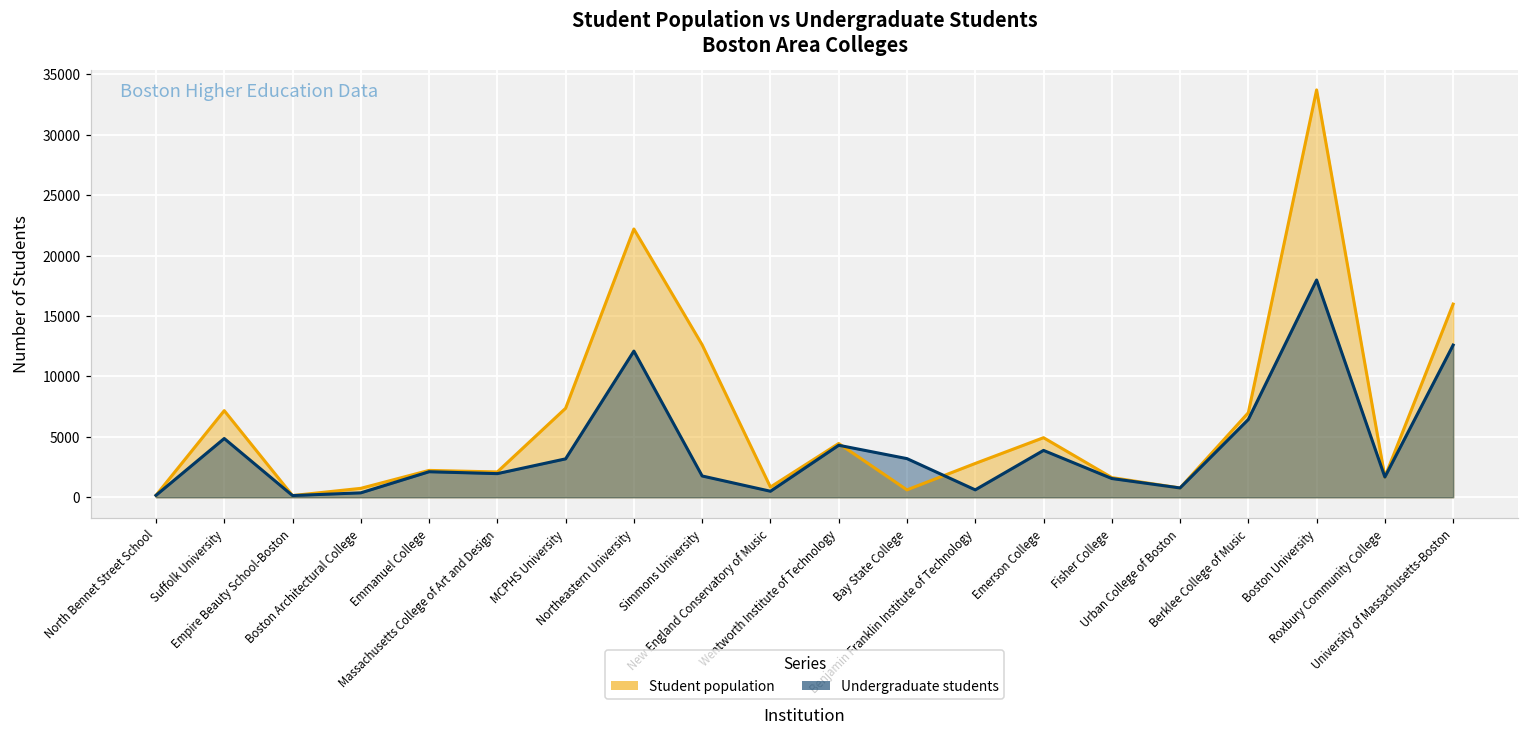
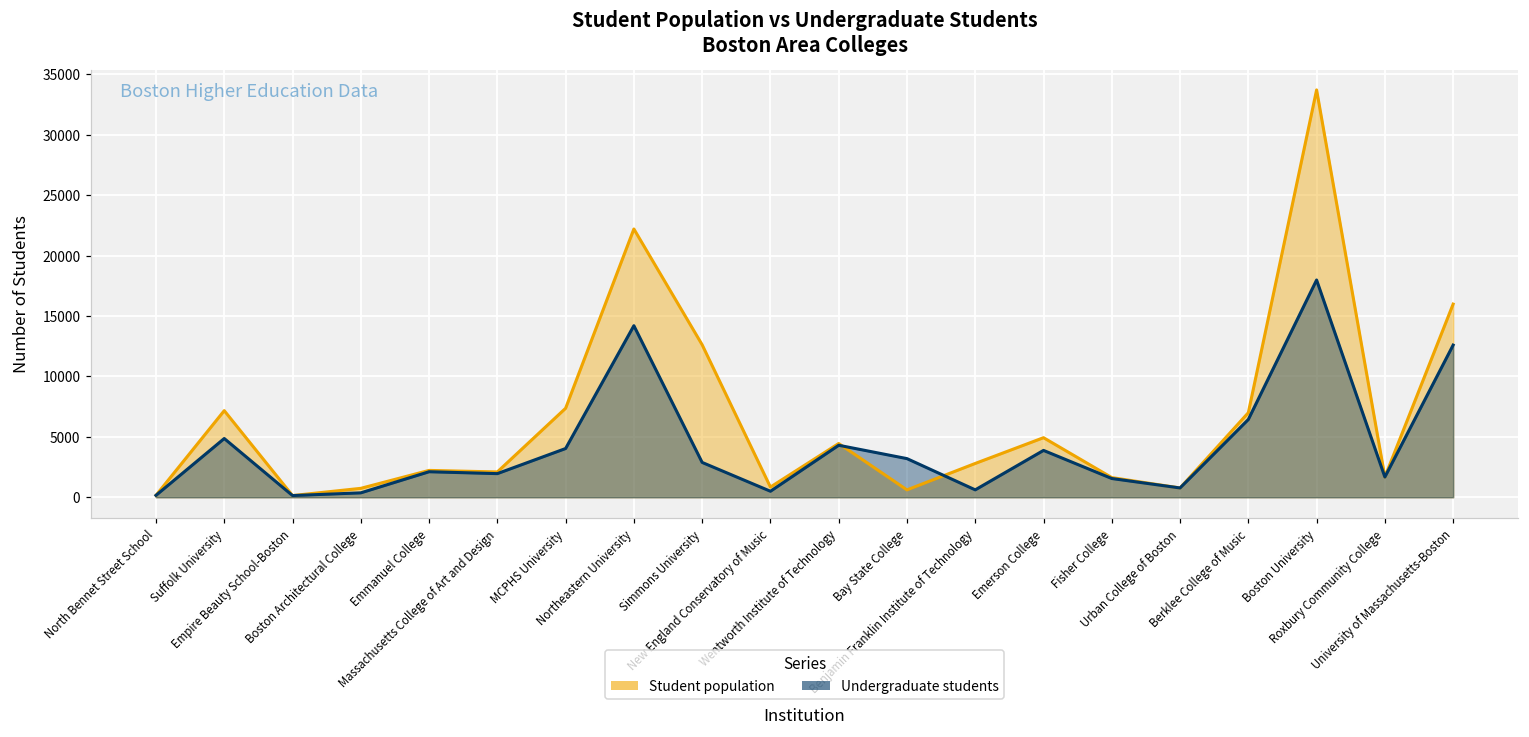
  {
    "Student population": {
      "Suffolk University": 7200,
      "Boston Architectural College": 700,
      "MCPHS University": 7400,
      "Northeastern University": 22200,
      "Simmons University": 12600,
      "New England Conservatory of Music": 800,
      "Bay State College": 600,
      "Benjamin Franklin Institute of Technology": 2800,
      "Emerson College": 4900,
      "Berklee College of Music": 7000,
      "Boston University": 33700,
      "University of Massachusetts-Boston": 16000
    },
    "Undergraduate students": {
      "Suffolk University": 4900,
      "Boston Architectural College": 400,
-     "MCPHS University": 3200,
-     "Northeastern University": 12100,
-     "Simmons University": 1800,
+     "MCPHS University": 4000,
+     "Northeastern University": 14200,
+     "Simmons University": 2900,
      "New England Conservatory of Music": 500,
      "Bay State College": 3200,
      "Benjamin Franklin Institute of Technology": 600,
      "Emerson College": 3900,
      "Berklee College of Music": 6400,
      "Boston University": 18000,
      "University of Massachusetts-Boston": 12600
    }
  }
